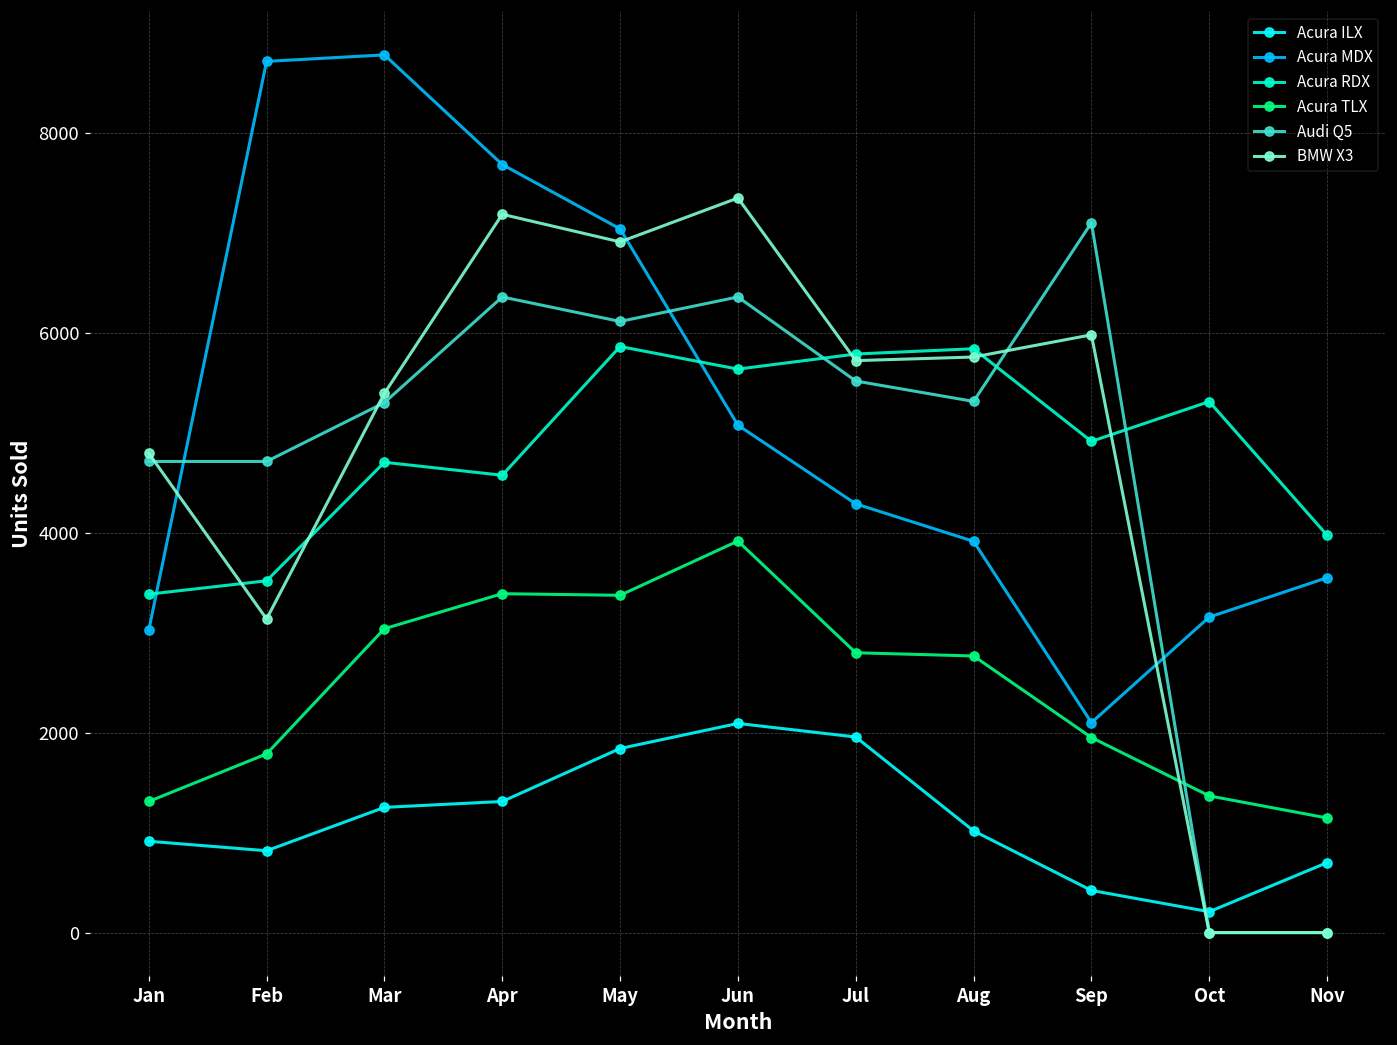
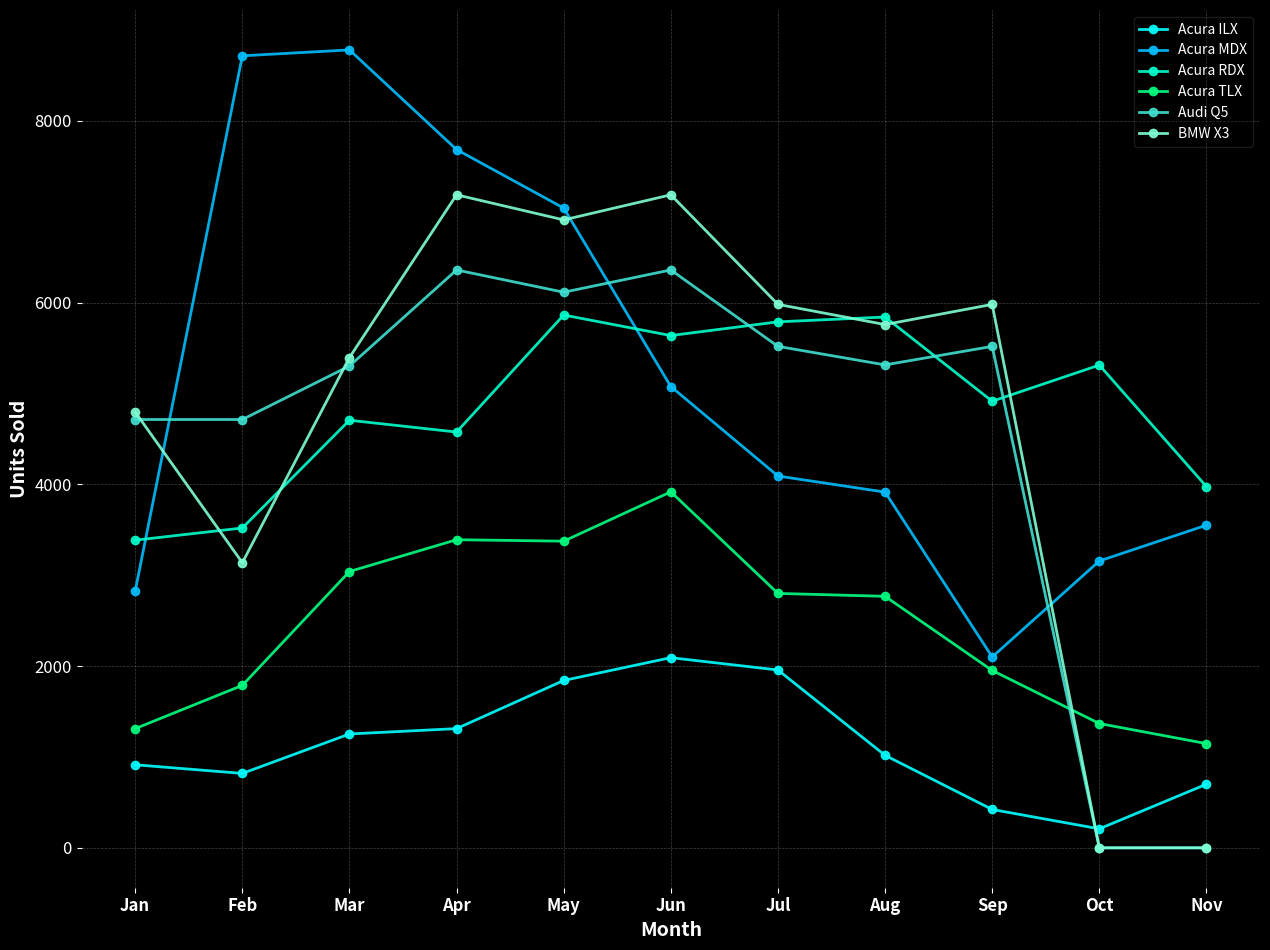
  {
    "Acura MDX": {
-     "Jan": 3000,
+     "Jan": 2800,
      "Feb": 8700,
      "Mar": 8800,
      "Apr": 7700,
      "May": 7000,
      "Jun": 5100,
-     "Jul": 4300,
+     "Jul": 4100,
      "Aug": 3900,
      "Sep": 2100,
      "Oct": 3200,
      "Nov": 3600
    },
    "Acura TLX": {
      "Jan": 1300,
      "Feb": 1800,
      "Mar": 3000,
      "Apr": 3400,
      "May": 3400,
      "Jun": 3900,
      "Jul": 2800,
      "Aug": 2800,
      "Sep": 2000,
      "Oct": 1400,
      "Nov": 1100
    },
    "Audi Q5": {
      "Jan": 4700,
      "Feb": 4700,
      "Mar": 5300,
      "Apr": 6400,
      "May": 6100,
      "Jun": 6400,
      "Jul": 5500,
      "Aug": 5300,
-     "Sep": 7100
+     "Sep": 5500
    },
    "BMW X3": {
      "Jan": 4800,
      "Feb": 3100,
      "Mar": 5400,
      "Apr": 7200,
      "May": 6900,
-     "Jun": 7400,
-     "Jul": 5700,
+     "Jun": 7200,
+     "Jul": 6000,
      "Aug": 5800,
      "Sep": 6000
    }
  }
